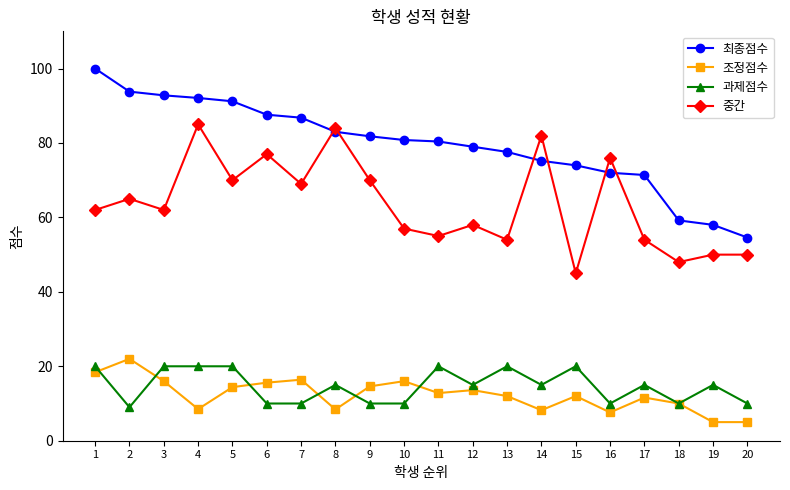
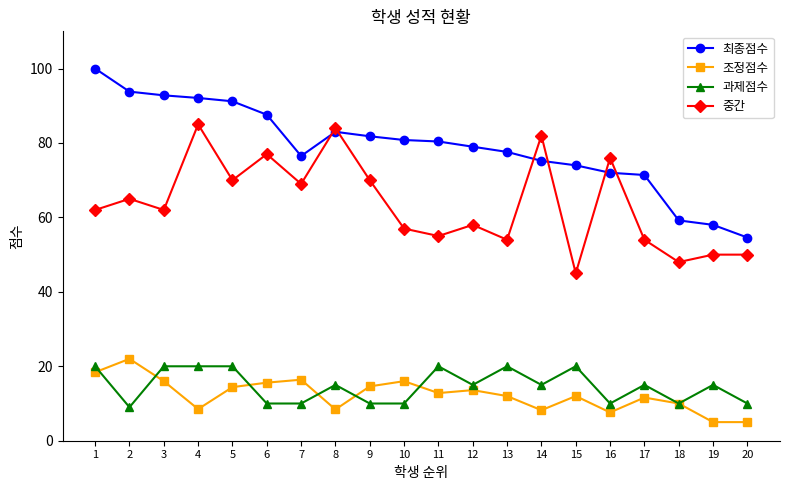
  {
    "최종점수": {
      "1": 100,
      "2": 94,
      "3": 93,
      "4": 92,
      "5": 91,
      "6": 88,
-     "7": 87,
+     "7": 77,
      "8": 83,
      "9": 82,
      "10": 81,
      "11": 80,
      "12": 79,
      "13": 78,
      "14": 75,
      "15": 74,
      "16": 72,
      "17": 71,
      "18": 59,
      "19": 58,
      "20": 55
    },
    "조정점수": {
      "1": 18,
      "2": 22,
      "3": 16,
      "4": 9,
      "5": 14,
      "6": 16,
      "7": 16,
      "8": 8,
      "9": 15,
      "10": 16,
      "11": 13,
      "12": 14,
      "13": 12,
      "14": 8,
      "15": 12,
      "16": 8,
      "17": 12,
      "19": 5,
      "20": 5
    },
    "과제점수": {
      "1": 20,
      "2": 9,
      "3": 20,
      "4": 20,
      "5": 20,
      "6": 10,
      "7": 10,
      "8": 15,
      "9": 10,
      "10": 10,
      "11": 20,
      "12": 15,
      "13": 20,
      "14": 15,
      "15": 20,
      "16": 10,
      "17": 15,
      "19": 15,
      "20": 10
    },
    "중간": {
      "1": 62,
      "2": 65,
      "3": 62,
      "4": 85,
      "5": 70,
      "6": 77,
      "7": 69,
      "8": 84,
      "9": 70,
      "10": 57,
      "11": 55,
      "12": 58,
      "13": 54,
      "14": 82,
      "15": 45,
      "16": 76,
      "17": 54,
      "18": 48,
      "19": 50,
      "20": 50
    }
  }
